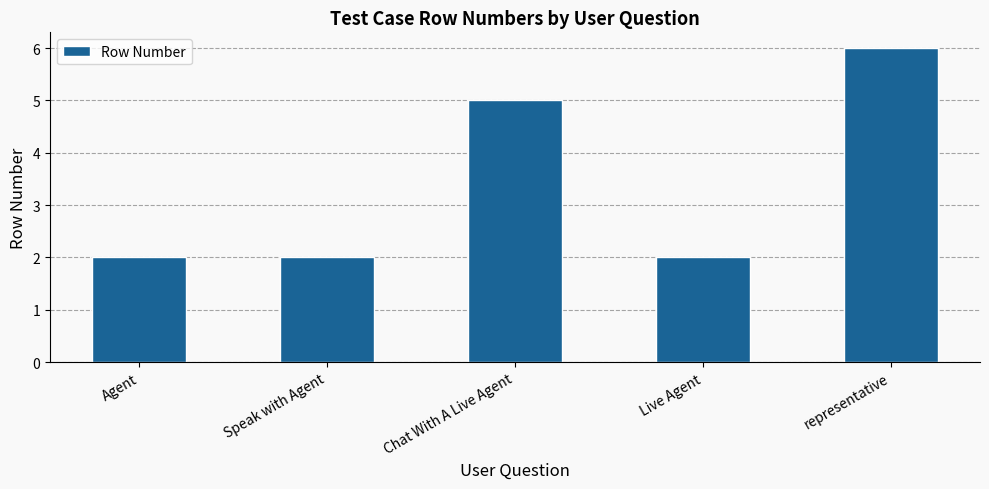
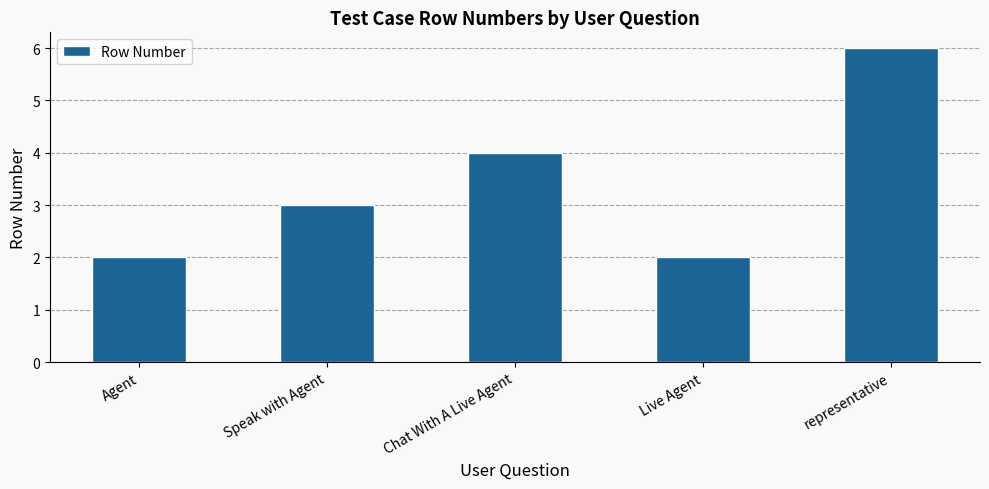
  {
    "Agent": 2,
-   "Speak with Agent": 2,
-   "Chat With A Live Agent": 5,
+   "Speak with Agent": 3,
+   "Chat With A Live Agent": 4,
    "Live Agent": 2,
    "representative": 6
  }
